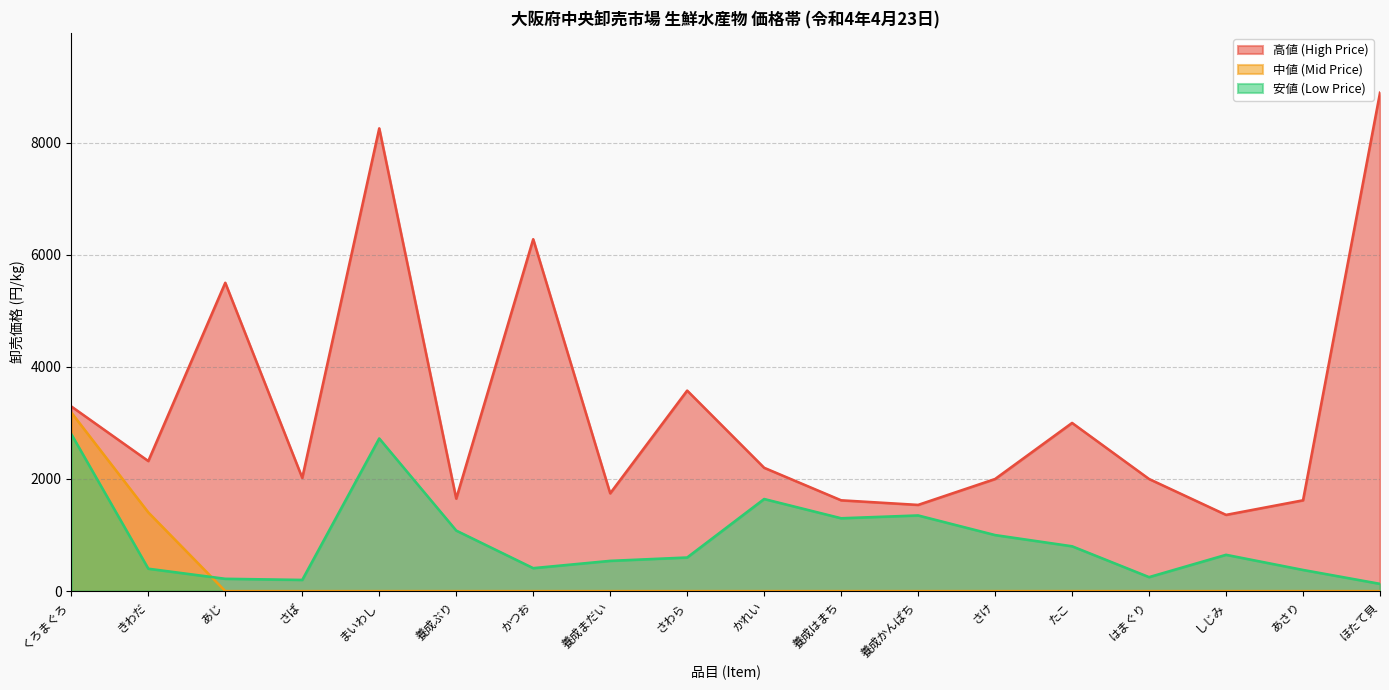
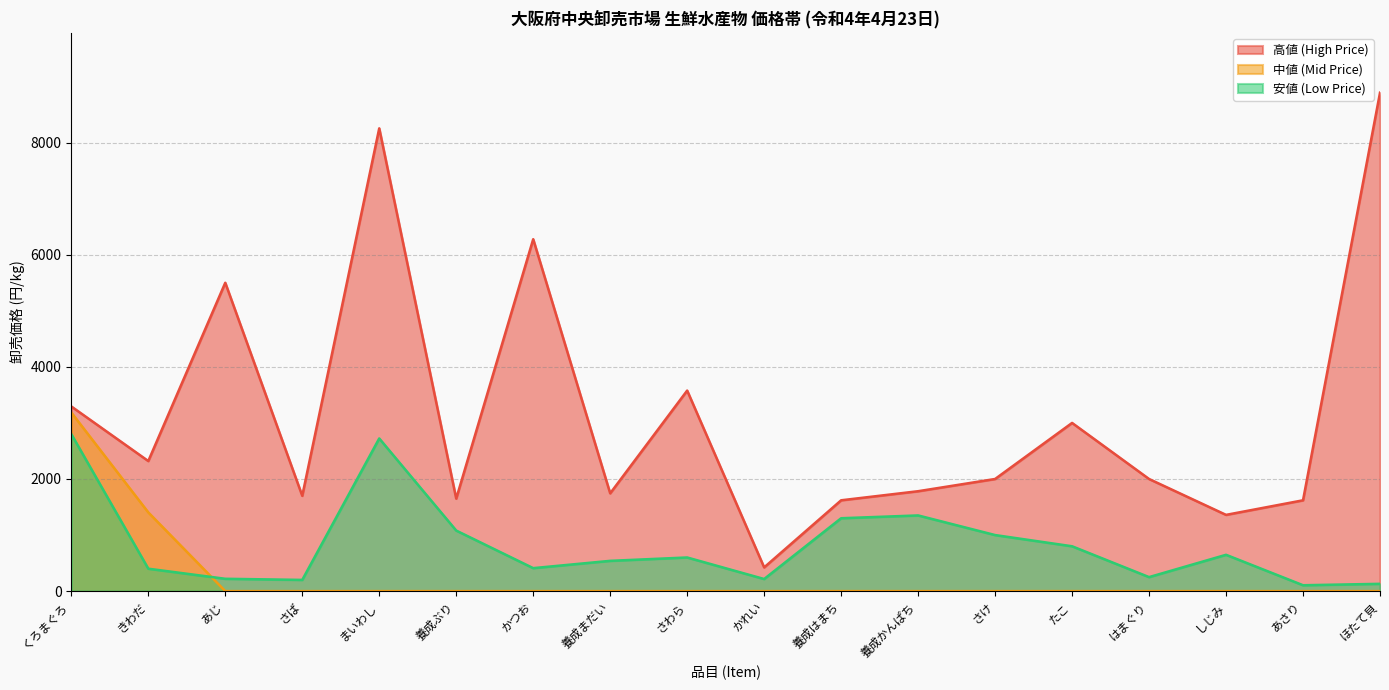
  {
    "高値 (High Price)": {
      "くろまぐろ": 3300,
      "きわだ": 2300,
      "あじ": 5500,
-     "さば": 2000,
+     "さば": 1700,
      "まいわし": 8300,
      "養成ぶり": 1700,
      "かつお": 6300,
      "養成まだい": 1700,
      "さわら": 3600,
-     "かれい": 2200,
+     "かれい": 400,
      "養成はまち": 1600,
-     "養成かんぱち": 1500,
+     "養成かんぱち": 1800,
      "さけ": 2000,
      "たこ": 3000,
      "はまぐり": 2000,
      "しじみ": 1400,
      "あさり": 1600,
      "ほたて貝": 8900
    },
    "中値 (Mid Price)": {
      "くろまぐろ": 3200,
      "きわだ": 1400,
      "あじ": 0,
      "さば": 0,
      "まいわし": 0,
      "養成ぶり": 0,
      "かつお": 0,
      "養成まだい": 0,
      "さわら": 0,
      "かれい": 0,
      "養成はまち": 0,
      "養成かんぱち": 0,
      "さけ": 0,
      "たこ": 0,
      "はまぐり": 0,
      "しじみ": 0,
      "あさり": 0,
      "ほたて貝": 0
    },
    "安値 (Low Price)": {
      "くろまぐろ": 2800,
      "きわだ": 400,
      "あじ": 200,
      "さば": 200,
      "まいわし": 2700,
      "養成ぶり": 1100,
      "かつお": 400,
      "養成まだい": 500,
      "さわら": 600,
-     "かれい": 1600,
+     "かれい": 200,
      "養成はまち": 1300,
      "養成かんぱち": 1400,
      "さけ": 1000,
      "たこ": 800,
      "はまぐり": 300,
      "しじみ": 600,
-     "あさり": 400,
+     "あさり": 100,
      "ほたて貝": 100
    }
  }
